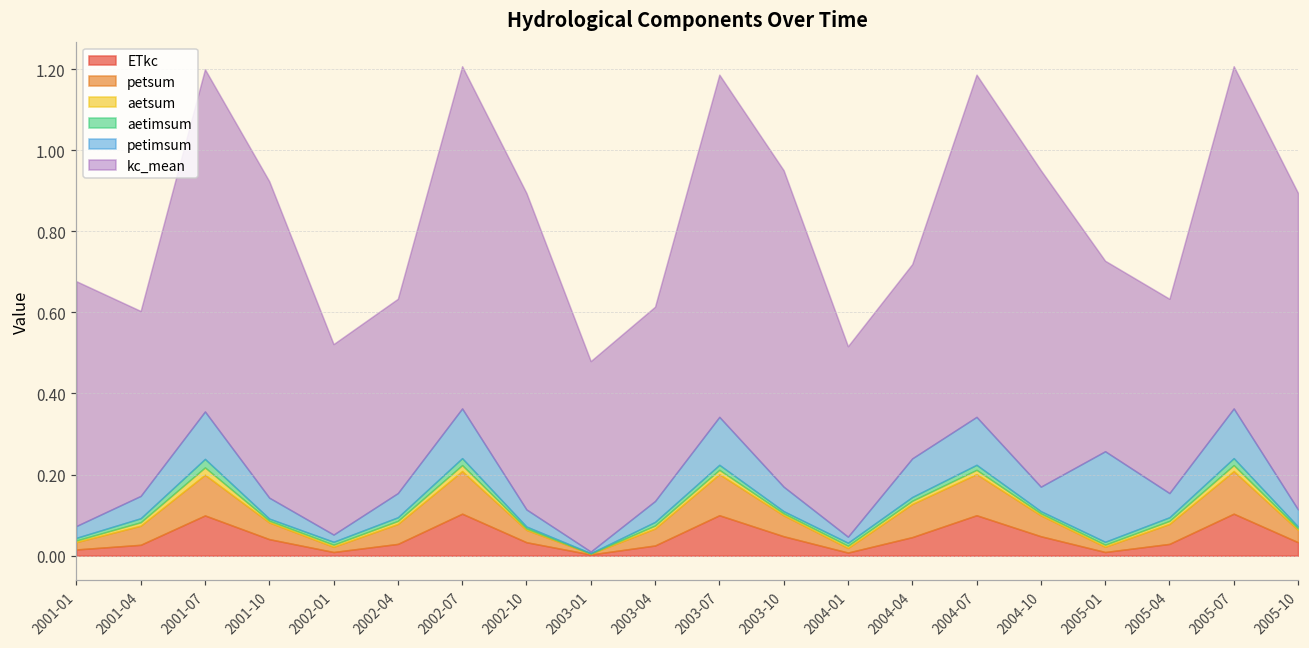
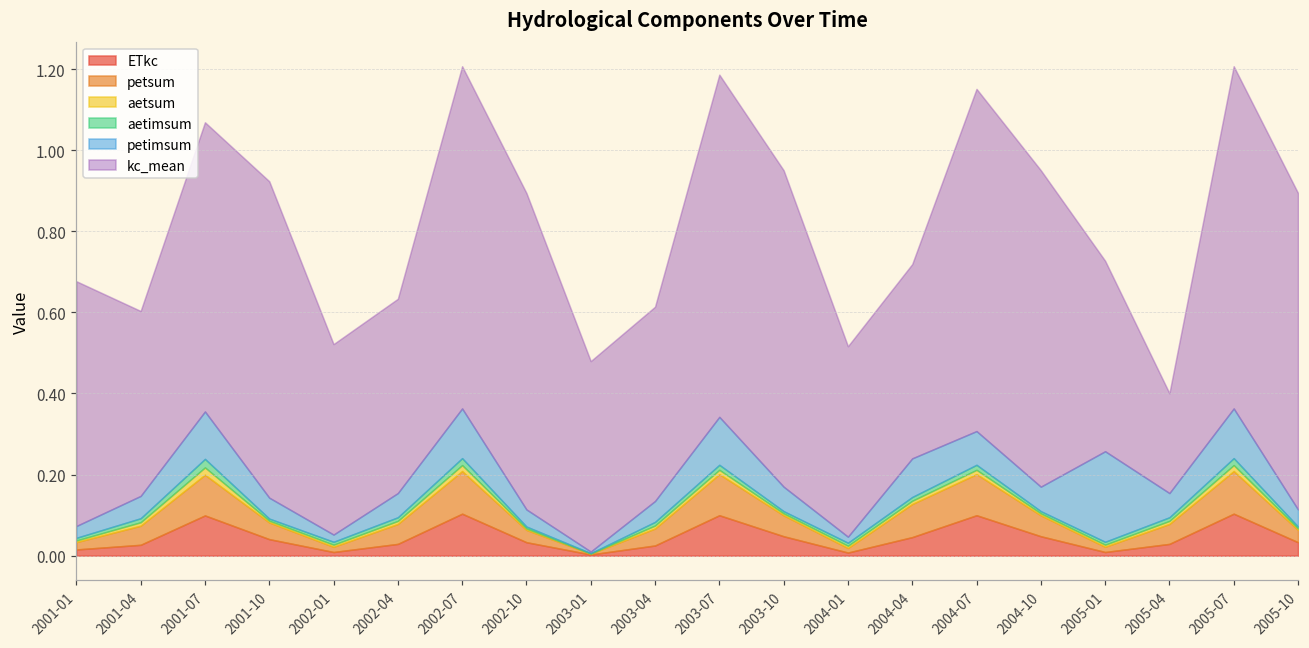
  {
    "aetsum": {
      "2001-04": 0.01,
      "2001-07": 0.02,
      "2002-04": 0.01,
      "2002-07": 0.01,
      "2003-04": 0.01,
      "2003-07": 0.01,
      "2004-04": 0.01,
      "2004-07": 0.01,
      "2005-04": 0.01,
      "2005-07": 0.01
    },
    "aetimsum": {
      "2001-04": 0.01,
      "2001-07": 0.02,
      "2002-01": 0.01,
      "2002-04": 0.01,
      "2002-07": 0.02,
      "2003-04": 0.01,
      "2003-07": 0.01,
      "2004-01": 0.01,
      "2004-04": 0.01,
      "2004-07": 0.01,
      "2005-01": 0.01,
      "2005-04": 0.01,
      "2005-07": 0.02
    },
    "petimsum": {
      "2001-01": 0.03,
      "2001-04": 0.06,
      "2001-07": 0.12,
      "2001-10": 0.05,
      "2002-01": 0.02,
      "2002-04": 0.06,
      "2002-07": 0.12,
      "2002-10": 0.04,
      "2003-04": 0.05,
      "2003-07": 0.12,
      "2003-10": 0.06,
      "2004-01": 0.01,
      "2004-04": 0.10,
-     "2004-07": 0.12,
+     "2004-07": 0.08,
      "2004-10": 0.06,
      "2005-01": 0.22,
      "2005-04": 0.06,
      "2005-07": 0.12,
      "2005-10": 0.04
    },
    "kc_mean": {
      "2001-01": 0.60,
      "2001-04": 0.46,
-     "2001-07": 0.84,
+     "2001-07": 0.71,
      "2001-10": 0.78,
      "2002-01": 0.47,
      "2002-04": 0.48,
      "2002-07": 0.84,
      "2002-10": 0.78,
      "2003-01": 0.47,
      "2003-04": 0.48,
      "2003-07": 0.84,
      "2003-10": 0.78,
      "2004-01": 0.47,
      "2004-04": 0.48,
      "2004-07": 0.84,
      "2004-10": 0.78,
      "2005-01": 0.47,
-     "2005-04": 0.48,
+     "2005-04": 0.25,
      "2005-07": 0.84,
      "2005-10": 0.78
    }
  }
